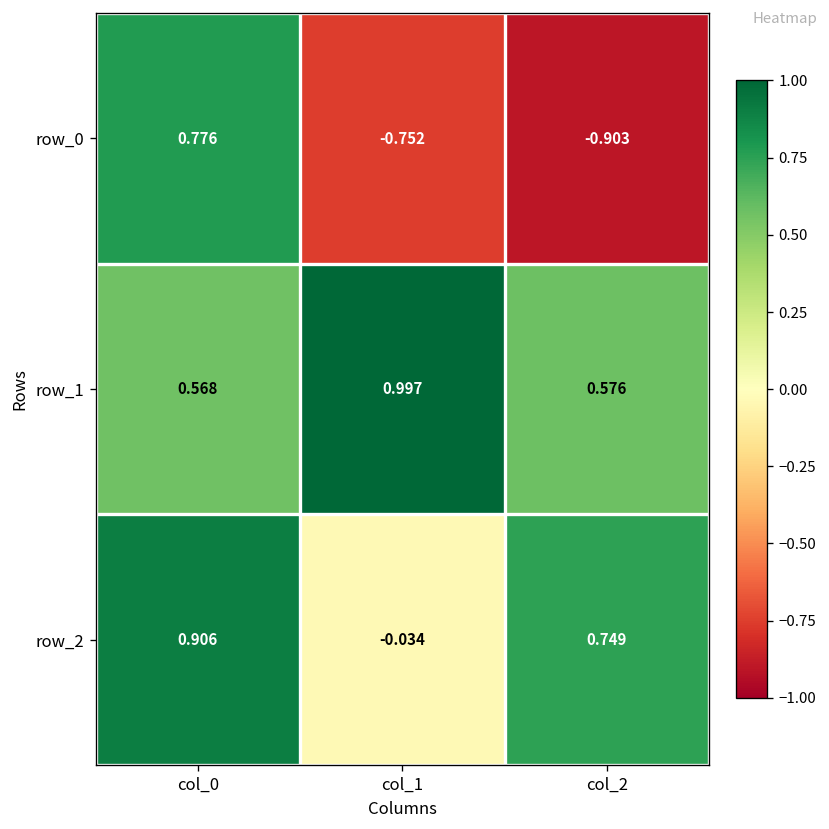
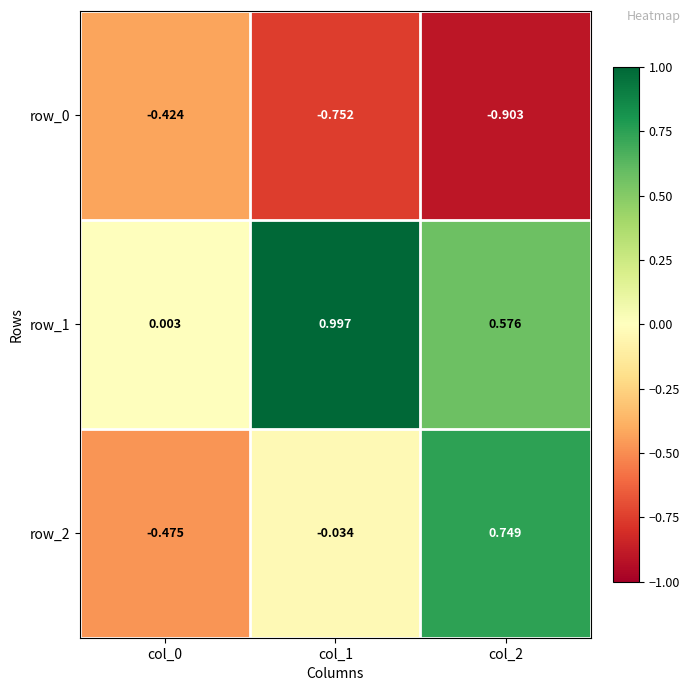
  {
    "row_0": {
-     "col_0": 0.776,
+     "col_0": -0.424,
      "col_1": -0.752,
      "col_2": -0.903
    },
    "row_1": {
-     "col_0": 0.568,
+     "col_0": 0.003,
      "col_1": 0.997,
      "col_2": 0.576
    },
    "row_2": {
-     "col_0": 0.906,
+     "col_0": -0.475,
      "col_1": -0.034,
      "col_2": 0.749
    }
  }
